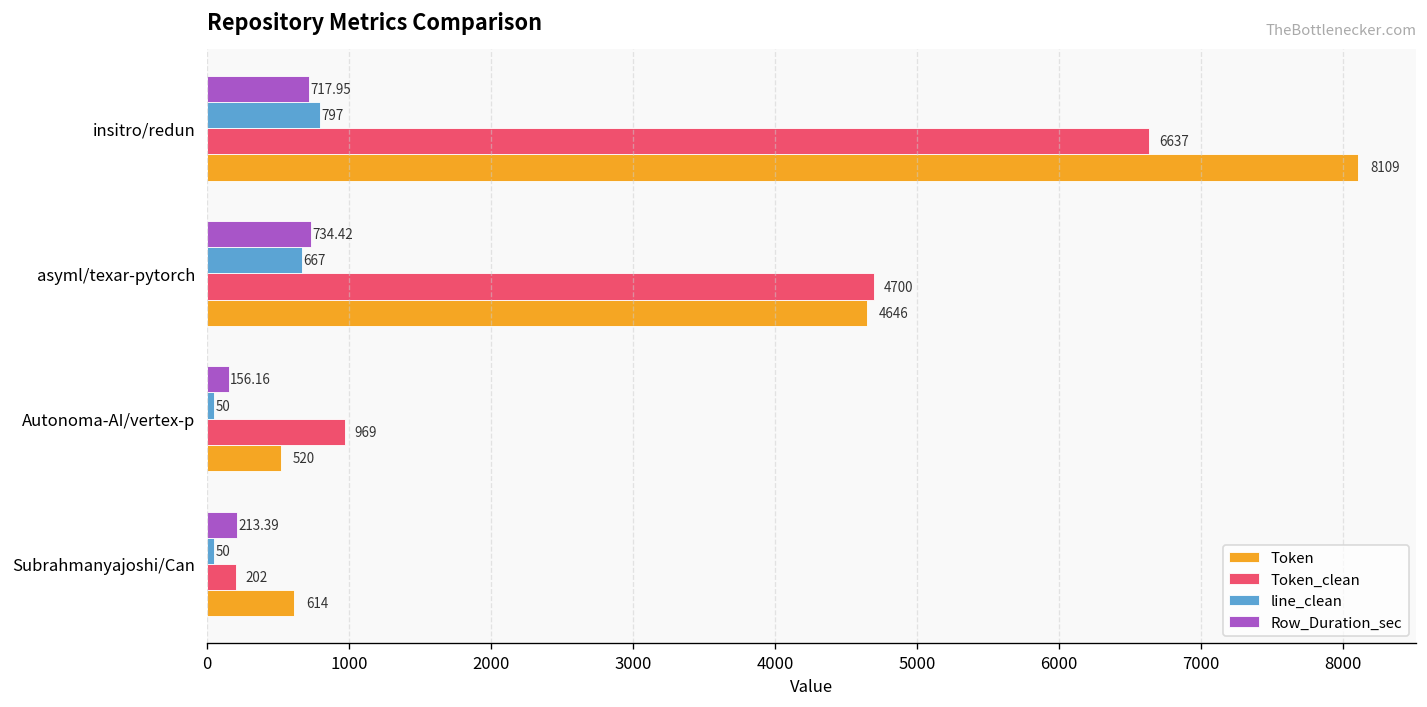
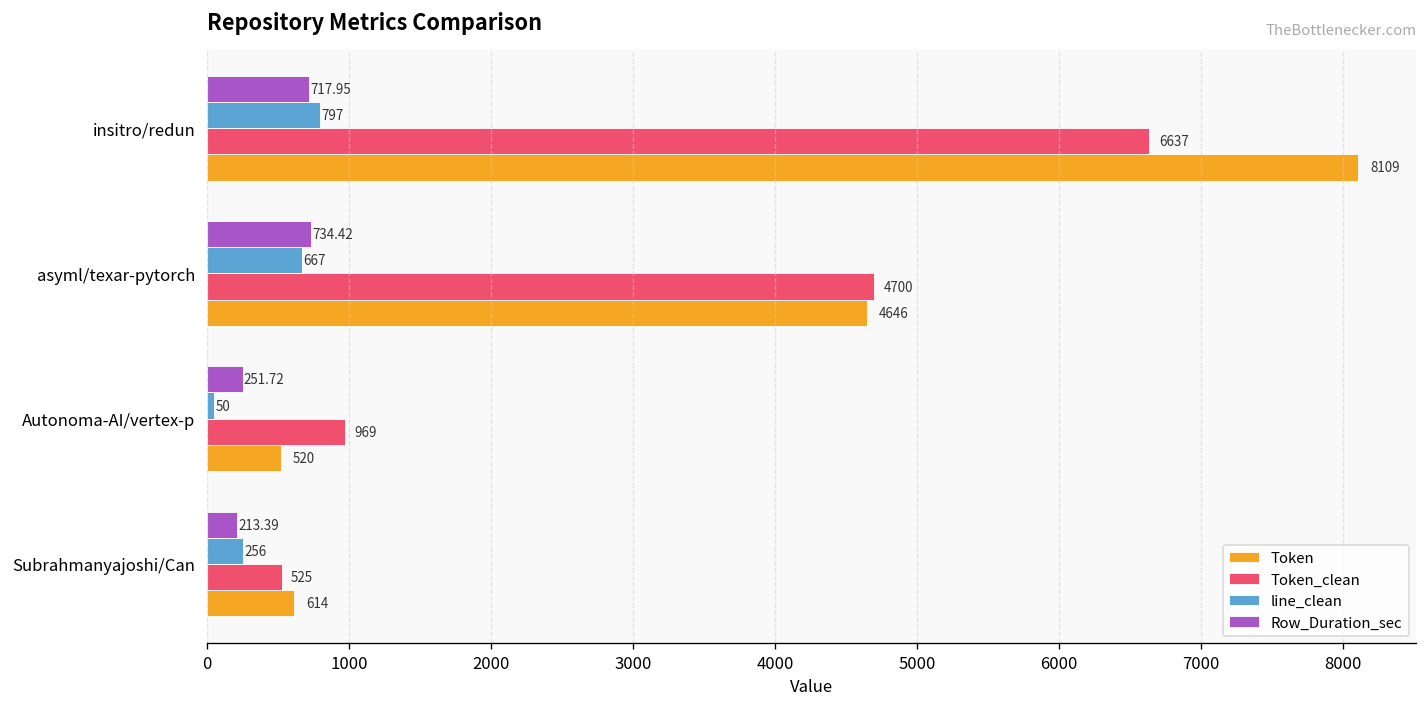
  {
    "Token": {
      "insitro/redun": 8109,
      "asyml/texar-pytorch": 4646,
      "Autonoma-AI/vertex-p": 520,
      "Subrahmanyajoshi/Can": 614
    },
    "Token_clean": {
      "insitro/redun": 6637,
      "asyml/texar-pytorch": 4700,
      "Autonoma-AI/vertex-p": 969,
-     "Subrahmanyajoshi/Can": 202
+     "Subrahmanyajoshi/Can": 525
    },
    "line_clean": {
      "insitro/redun": 797,
      "asyml/texar-pytorch": 667,
      "Autonoma-AI/vertex-p": 50,
-     "Subrahmanyajoshi/Can": 50
+     "Subrahmanyajoshi/Can": 256
    },
    "Row_Duration_sec": {
      "insitro/redun": 717.95,
      "asyml/texar-pytorch": 734.42,
-     "Autonoma-AI/vertex-p": 156.16,
+     "Autonoma-AI/vertex-p": 251.72,
      "Subrahmanyajoshi/Can": 213.39
    }
  }
